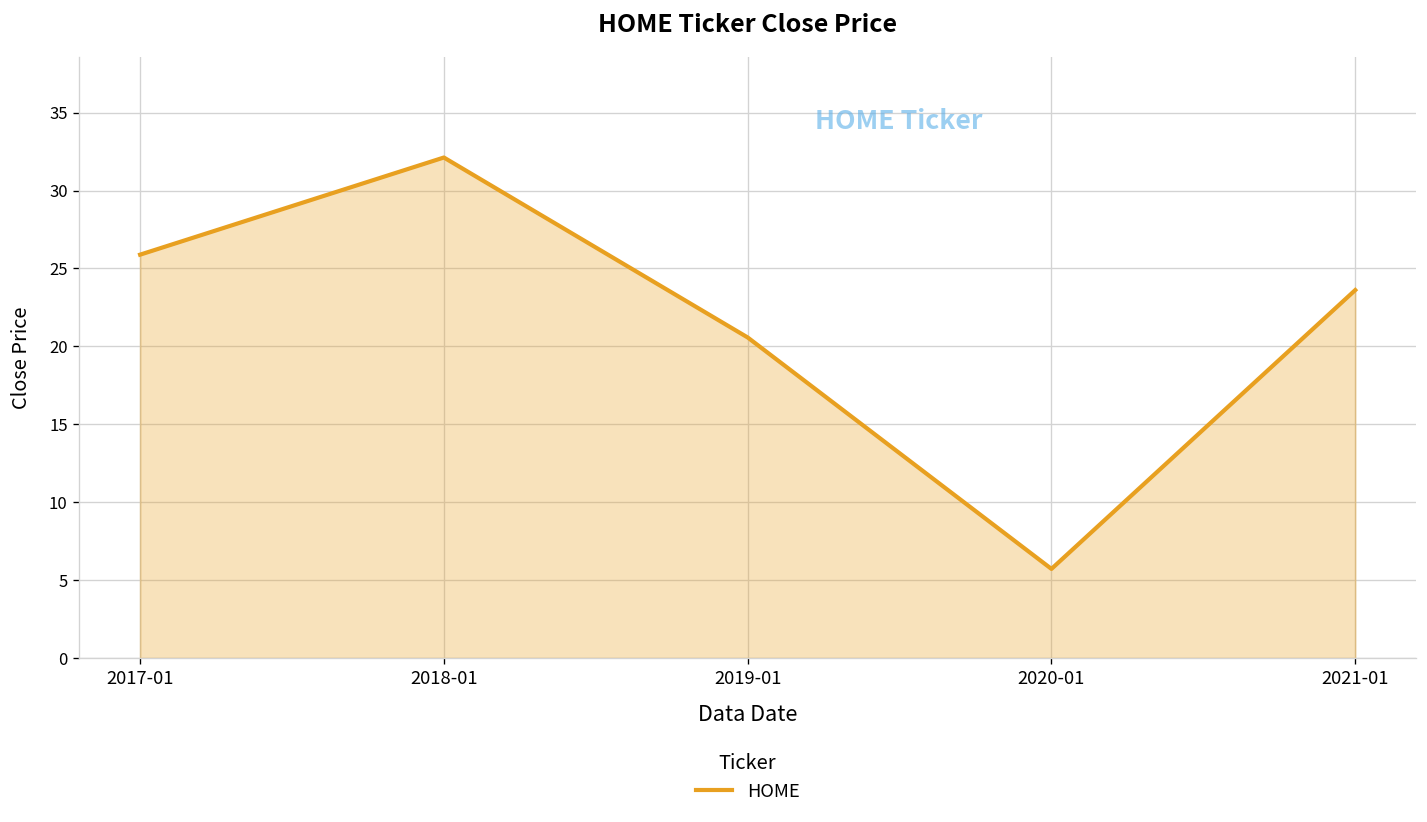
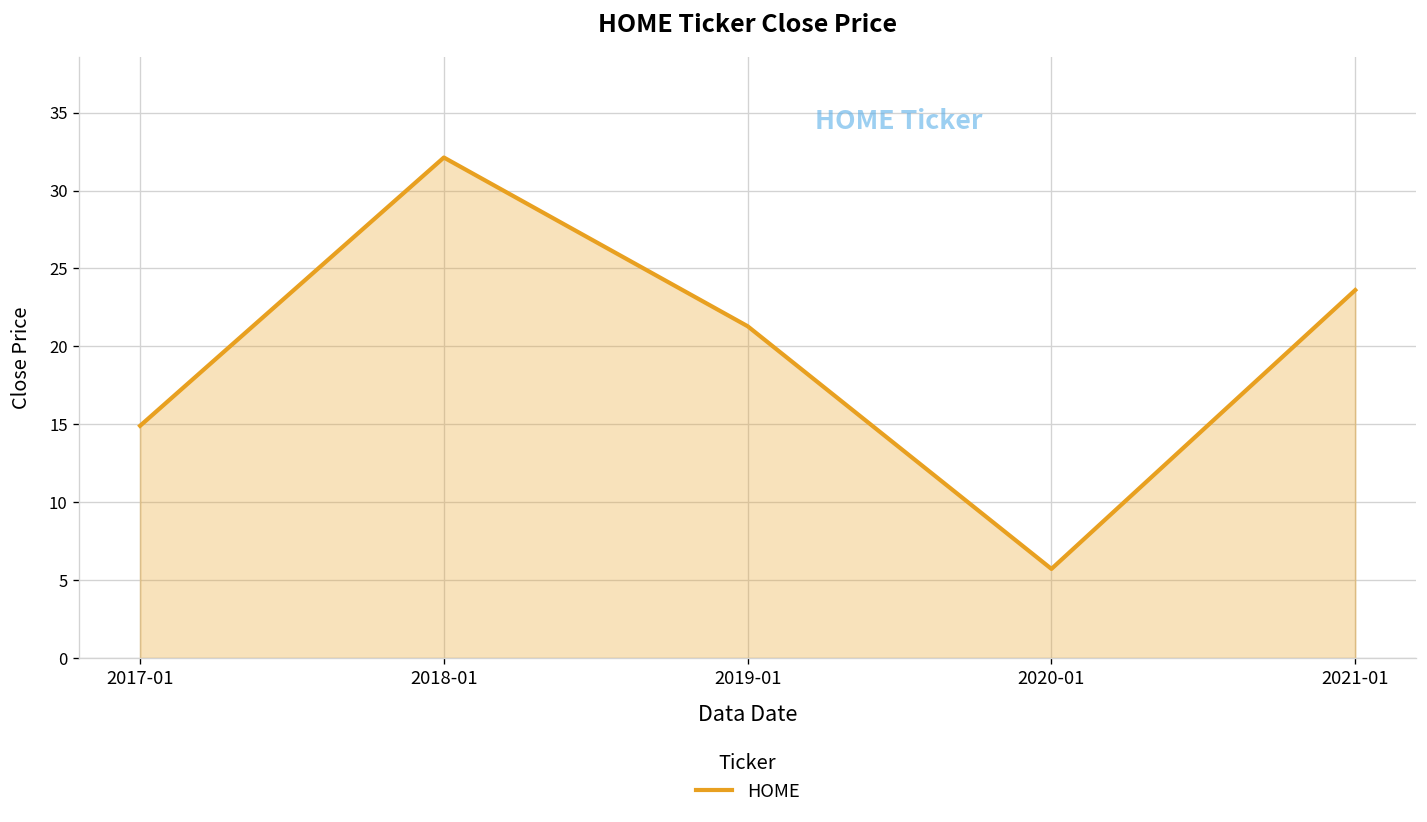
  {
-   "2017-01": 25.9,
+   "2017-01": 14.9,
    "2018-01": 32.1,
-   "2019-01": 20.6,
+   "2019-01": 21.3,
    "2020-01": 5.7,
    "2021-01": 23.6
  }
